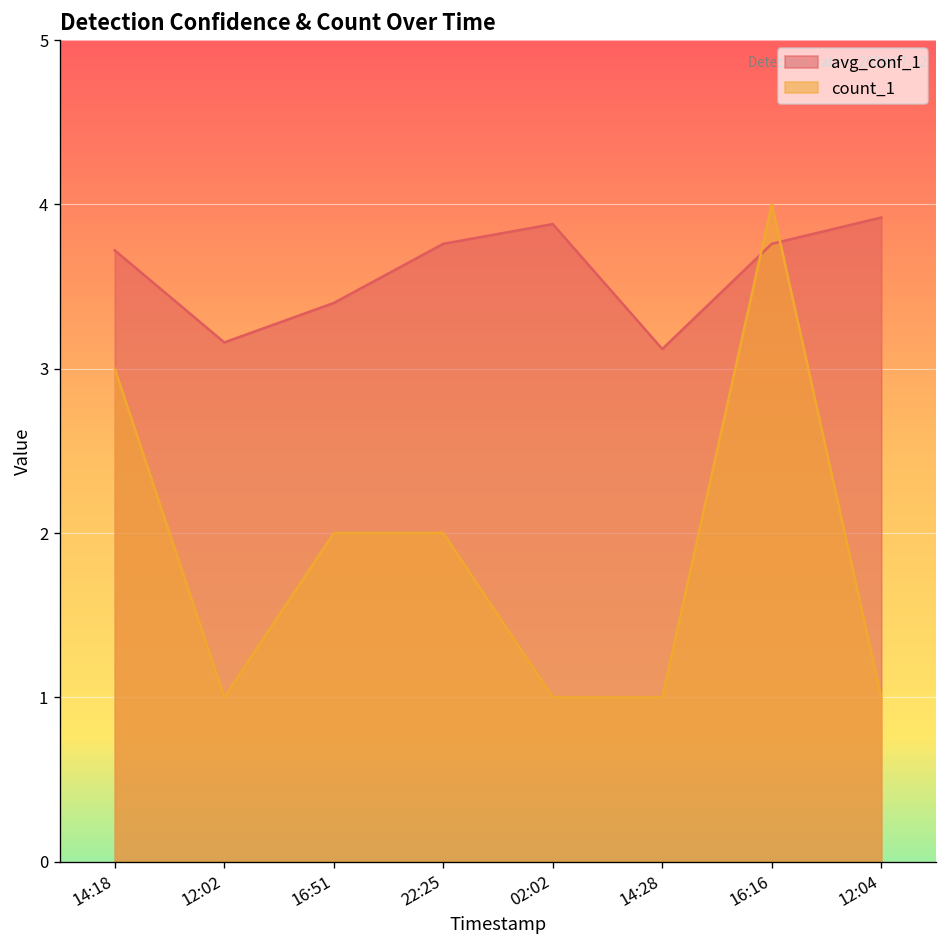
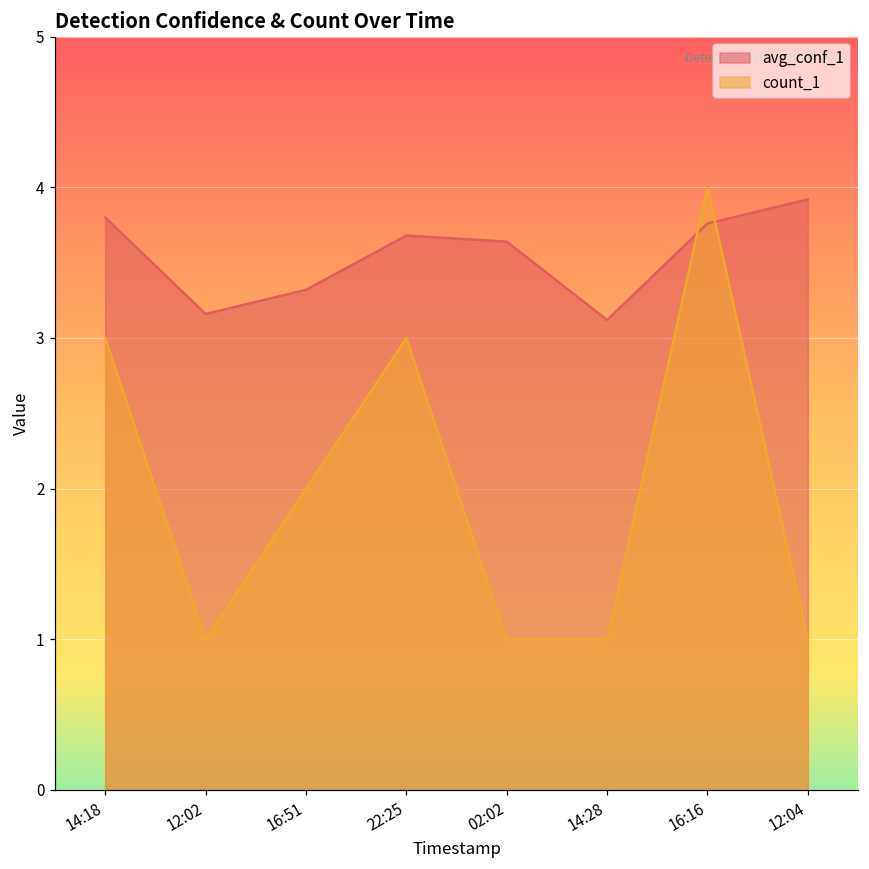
  {
    "avg_conf_1": {
-     "14:18": 3.72,
+     "14:18": 3.80,
      "12:02": 3.16,
-     "16:51": 3.40,
-     "22:25": 3.76,
-     "02:02": 3.88,
+     "16:51": 3.32,
+     "22:25": 3.68,
+     "02:02": 3.64,
      "14:28": 3.12,
      "16:16": 3.76,
      "12:04": 3.92
    },
    "count_1": {
      "14:18": 3,
      "12:02": 1,
      "16:51": 2,
-     "22:25": 2,
+     "22:25": 3,
      "02:02": 1,
      "14:28": 1,
      "16:16": 4,
      "12:04": 1
    }
  }
